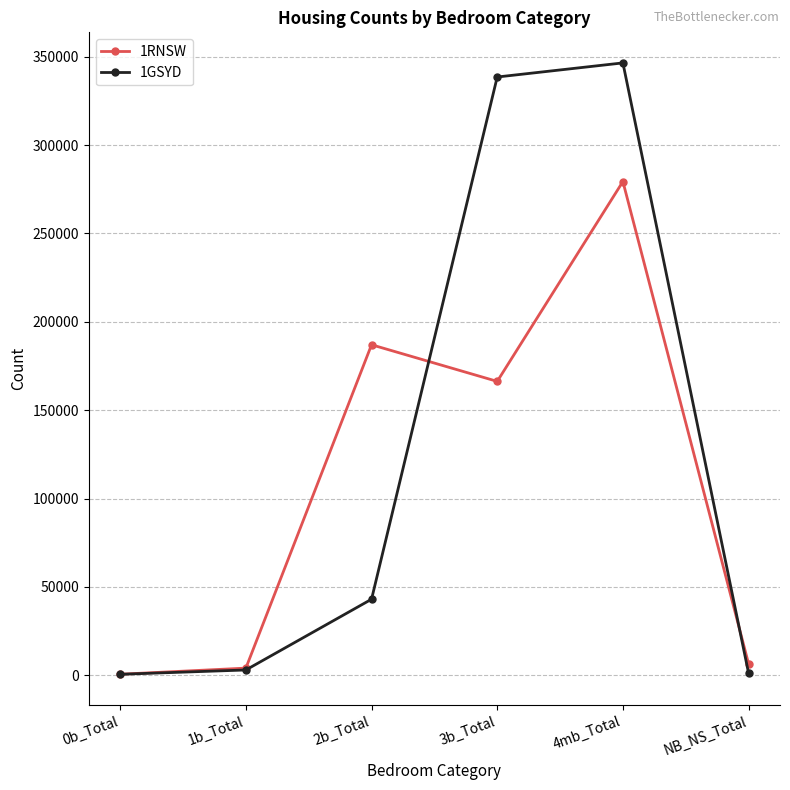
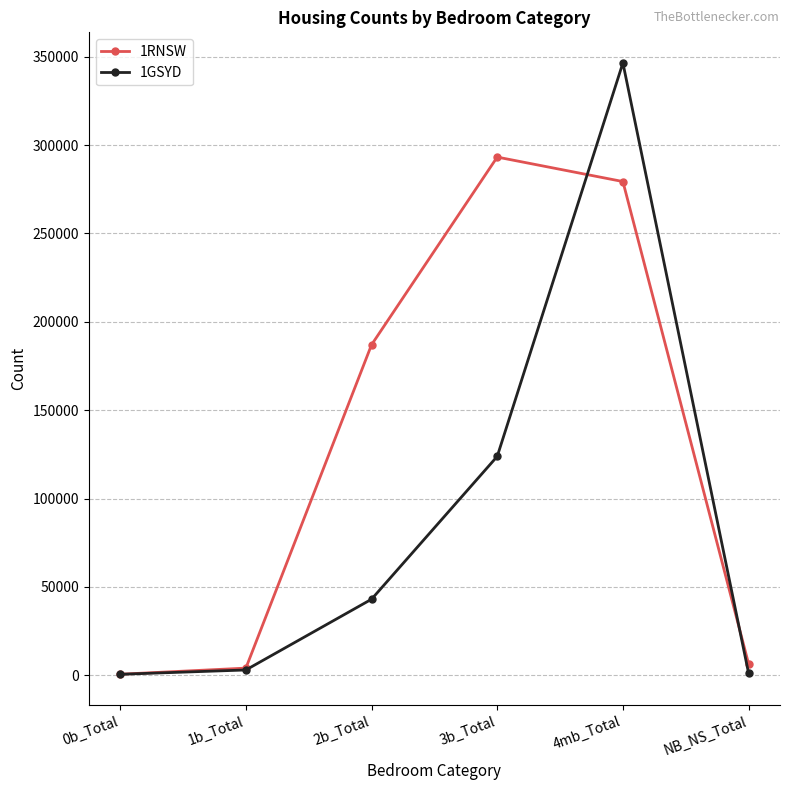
  {
    "1RNSW": {
      "2b_Total": 187000,
-     "3b_Total": 166000,
+     "3b_Total": 293000,
      "4mb_Total": 279000,
      "NB_NS_Total": 6000
    },
    "1GSYD": {
      "2b_Total": 43000,
-     "3b_Total": 339000,
+     "3b_Total": 124000,
      "4mb_Total": 346000,
      "NB_NS_Total": 1000
    }
  }
